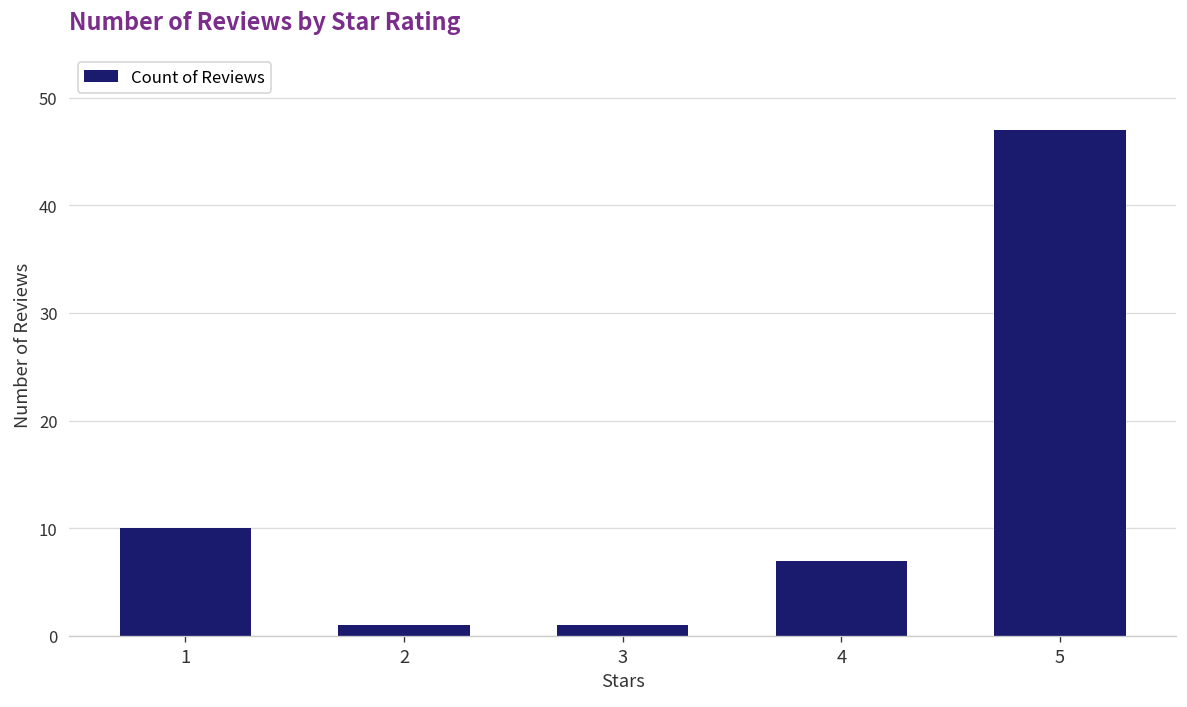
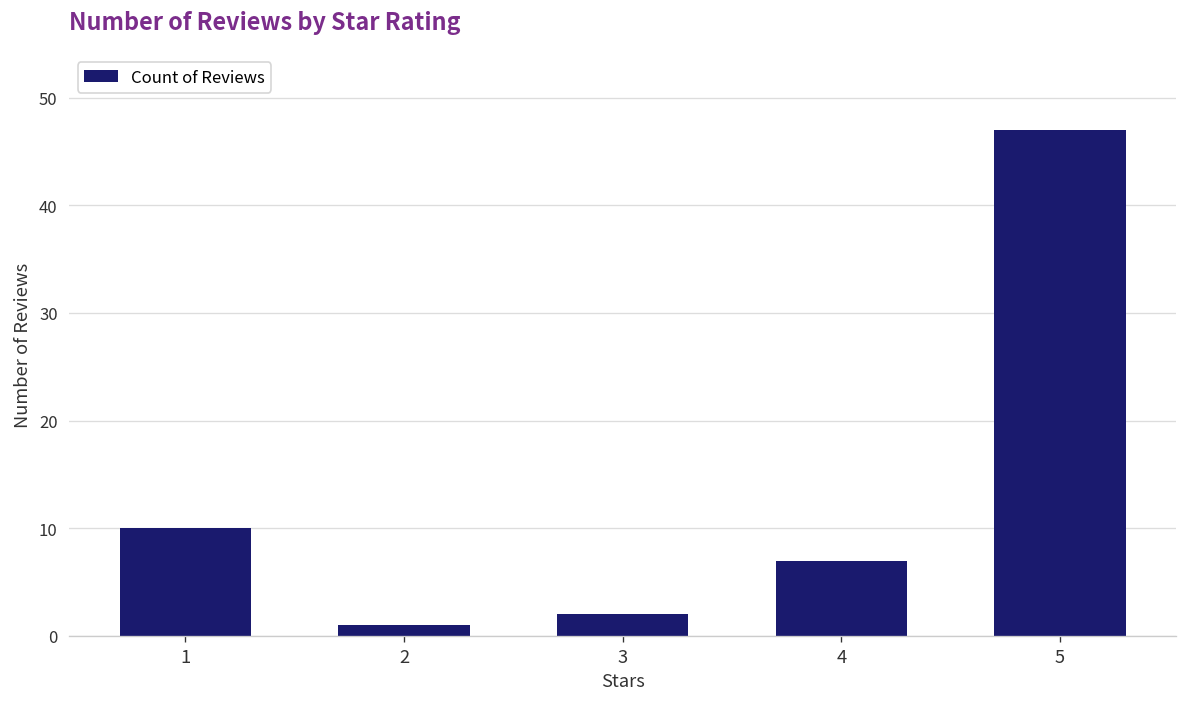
  {
    "1": 10,
    "2": 1,
-   "3": 1,
+   "3": 2,
    "4": 7,
    "5": 47
  }
